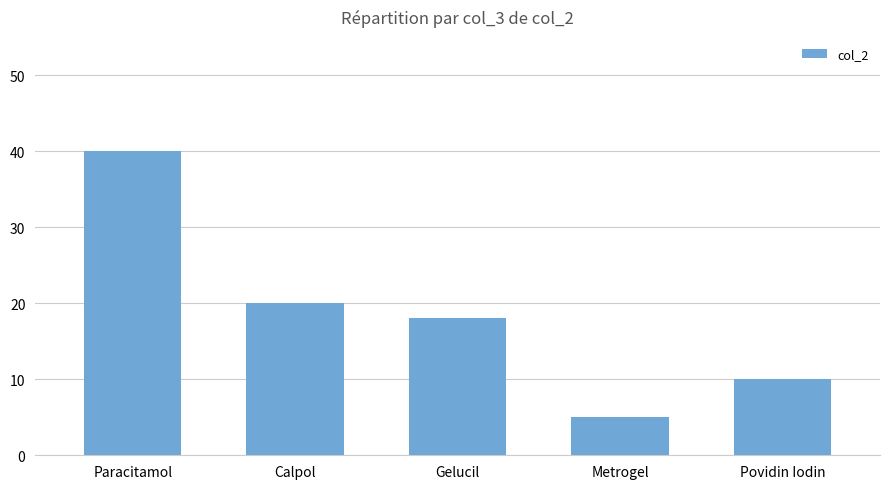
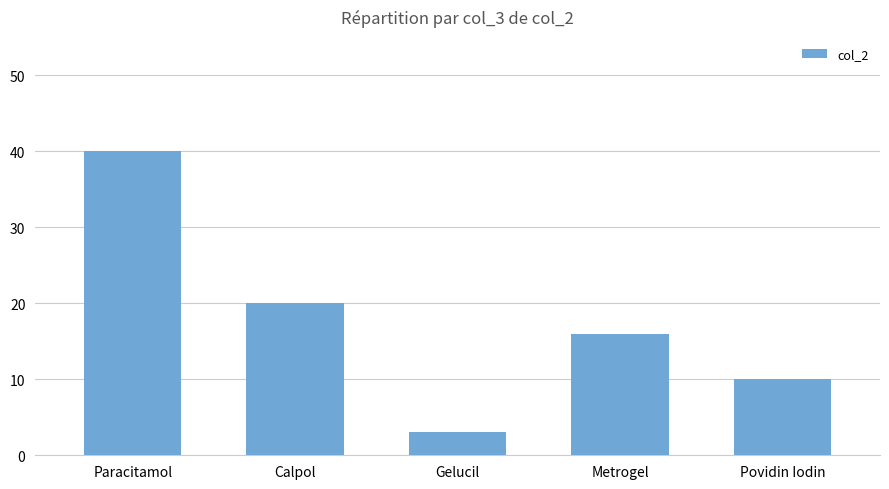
  {
    "Paracitamol": 40,
    "Calpol": 20,
-   "Gelucil": 18,
-   "Metrogel": 5,
+   "Gelucil": 3,
+   "Metrogel": 16,
    "Povidin Iodin": 10
  }
